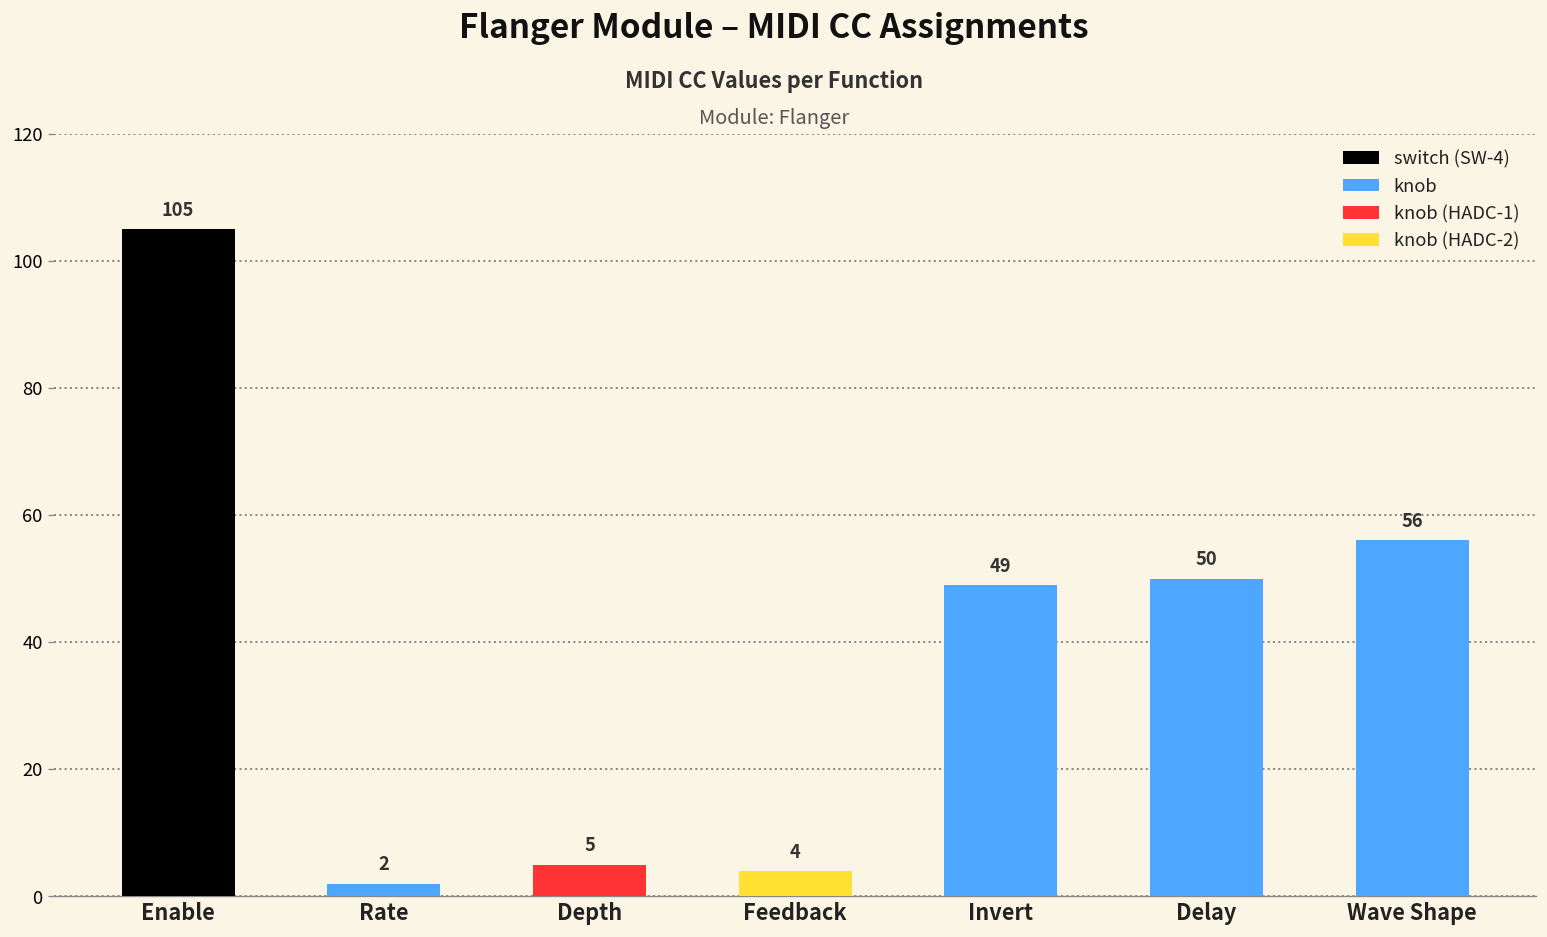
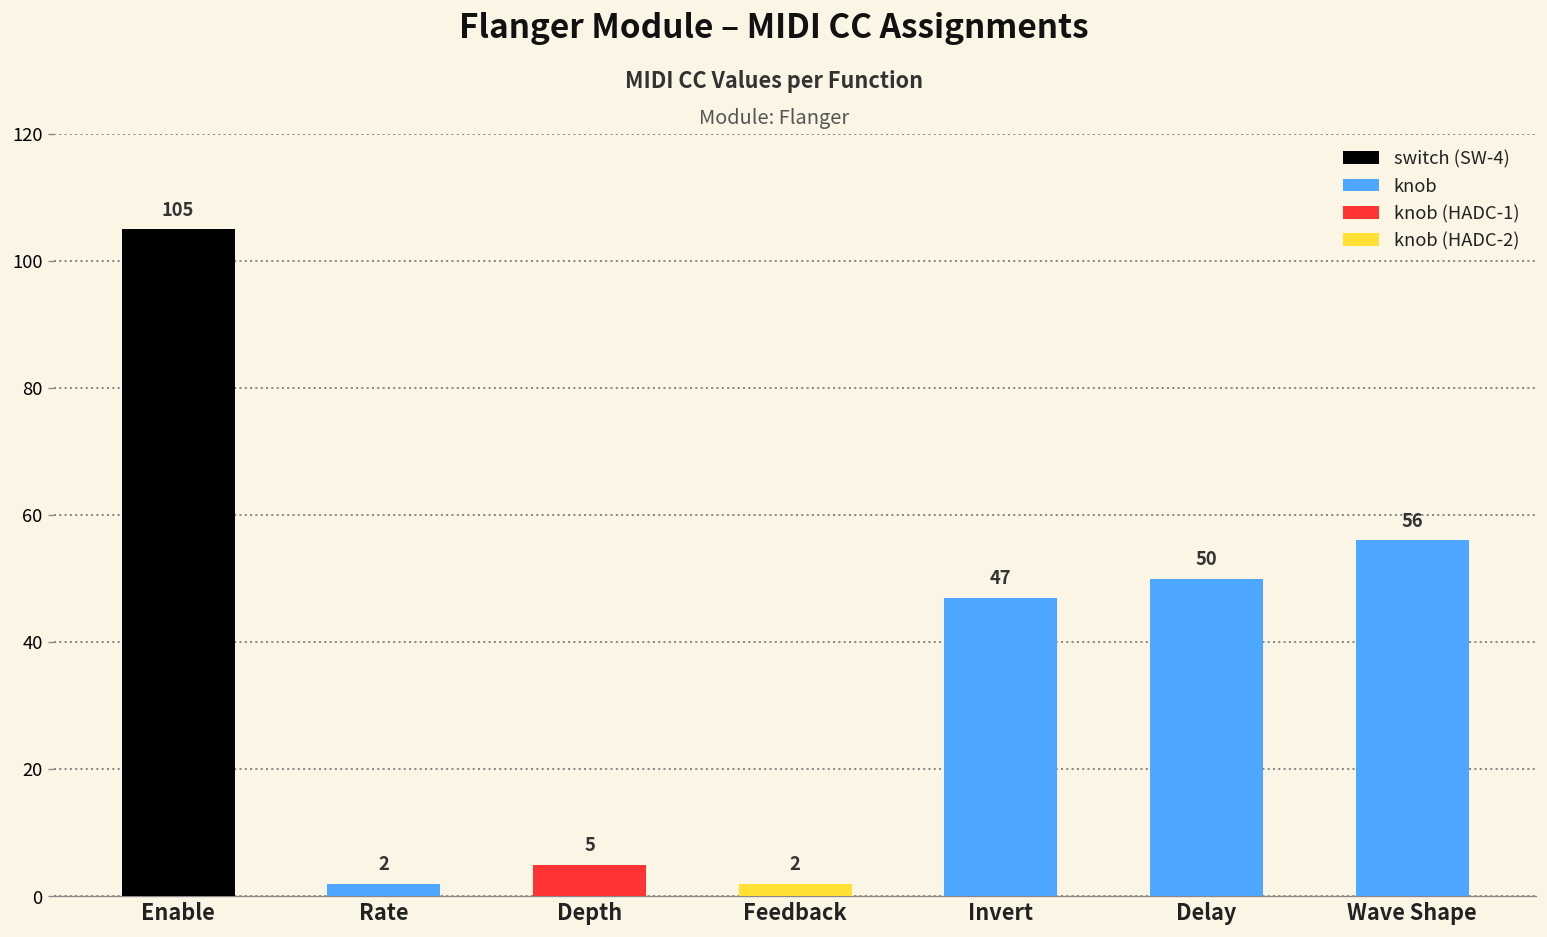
  {
    "Enable": 105,
    "Rate": 2,
    "Depth": 5,
-   "Feedback": 4,
-   "Invert": 49,
+   "Feedback": 2,
+   "Invert": 47,
    "Delay": 50,
    "Wave Shape": 56
  }
